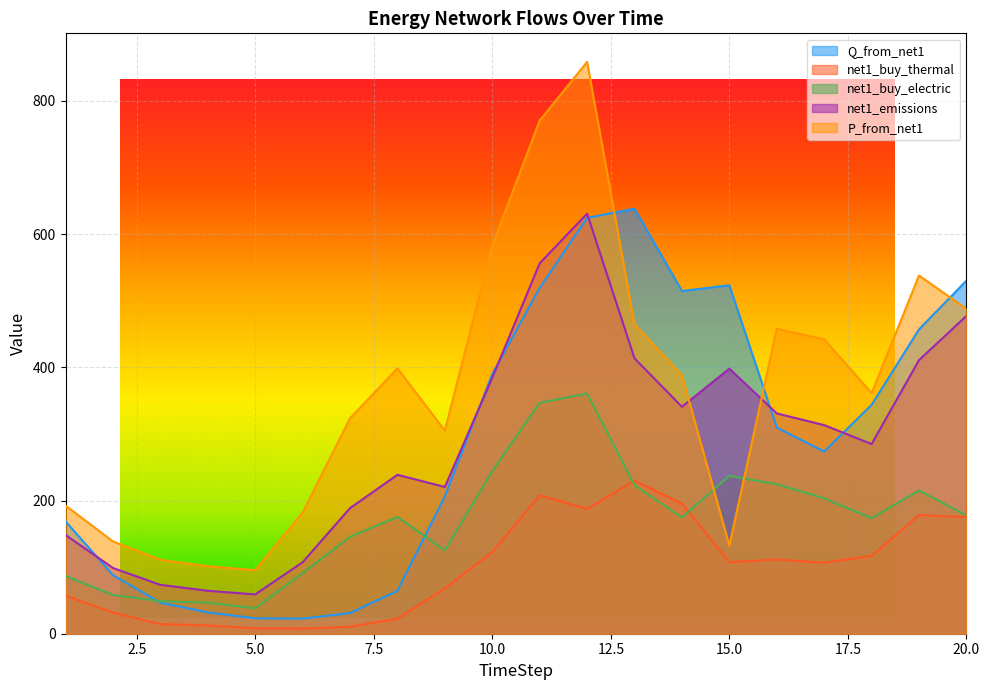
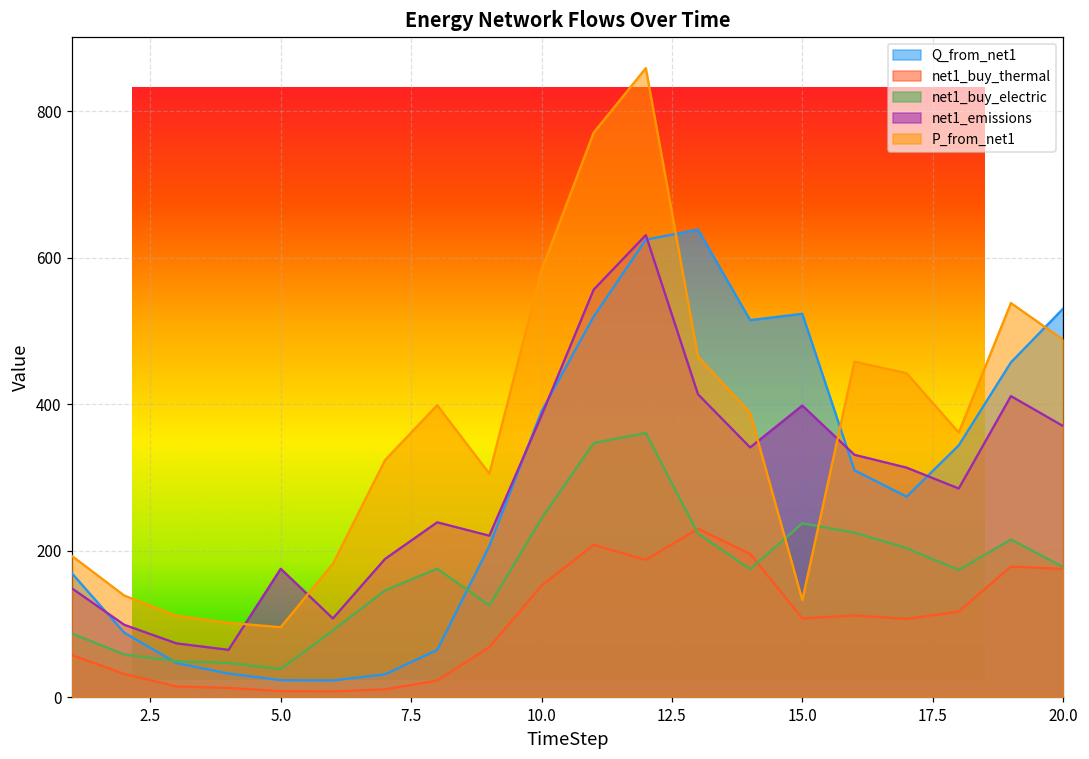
  {
    "Energy Network Flows Over Time": {
      "Q_from_net1": {
        "5.0": 20,
        "10.0": 390,
        "15.0": 520,
        "20.0": 530
      },
      "net1_buy_thermal": {
        "5.0": 10,
-       "10.0": 120,
+       "10.0": 150,
        "15.0": 110
      },
      "net1_buy_electric": {
        "5.0": 40,
        "10.0": 240,
        "15.0": 240
      },
      "net1_emissions": {
-       "5.0": 60,
+       "5.0": 180,
        "10.0": 380,
        "15.0": 400,
-       "20.0": 480
+       "20.0": 370
      },
      "P_from_net1": {
        "5.0": 100,
        "10.0": 580,
        "15.0": 130,
        "20.0": 490
      }
    }
  }
